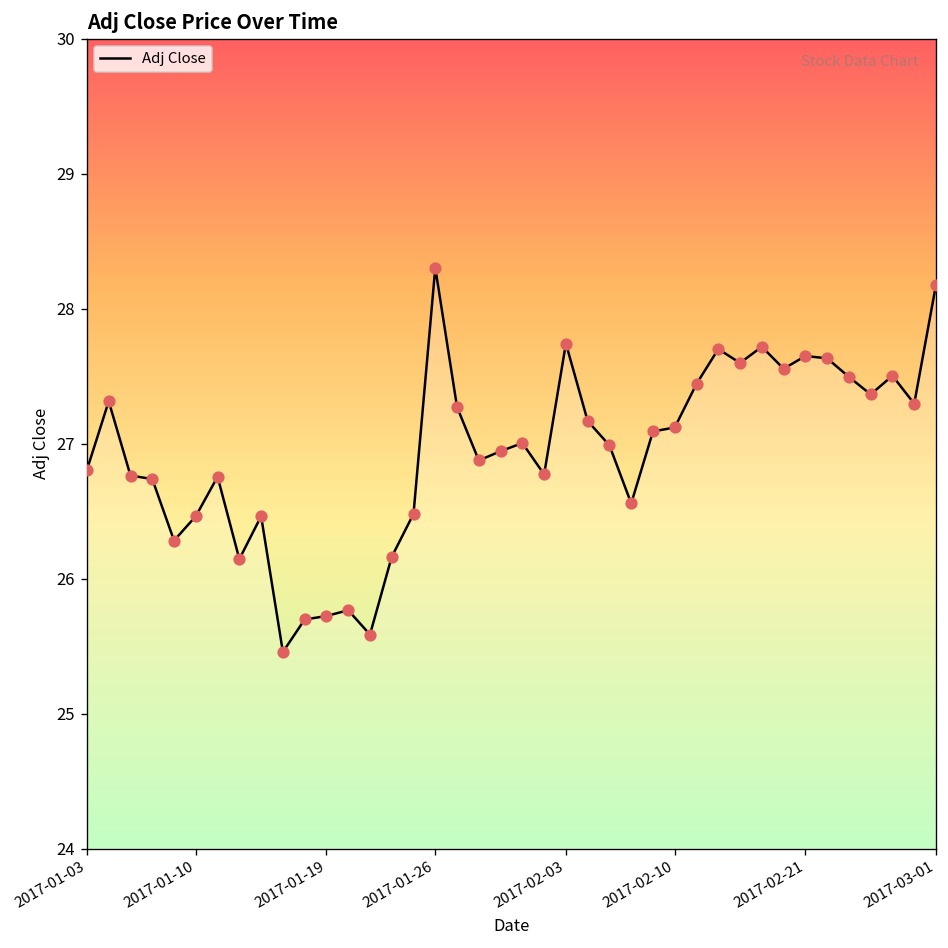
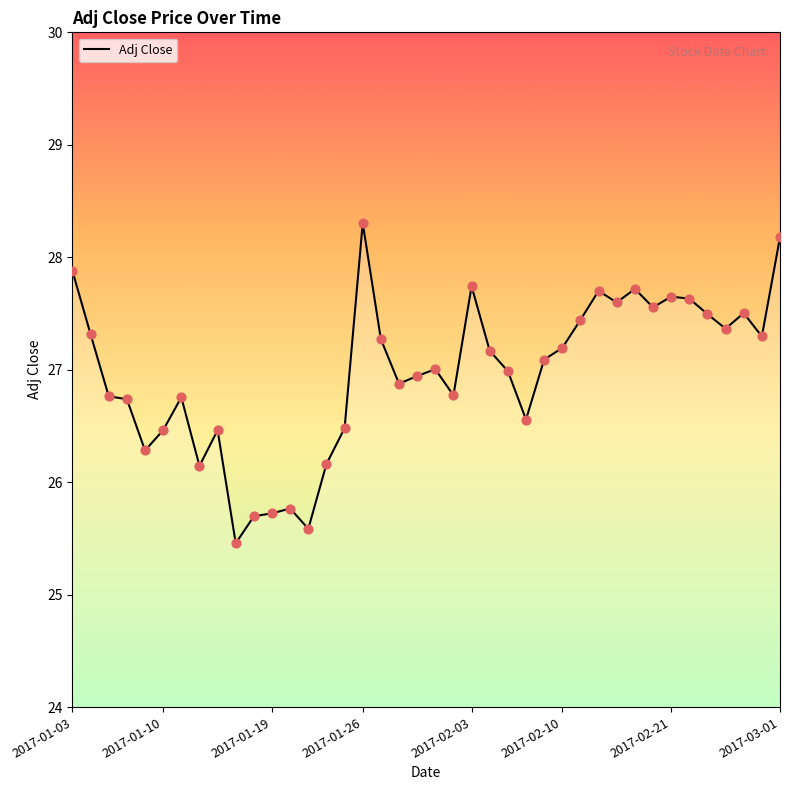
  {
-   "2017-01-03": 26.81,
+   "2017-01-03": 27.88,
    "2017-01-10": 26.46,
    "2017-01-19": 25.72,
    "2017-01-26": 28.30,
    "2017-02-03": 27.74,
-   "2017-02-10": 27.12,
+   "2017-02-10": 27.19,
    "2017-02-21": 27.65,
    "2017-03-01": 28.18
  }
